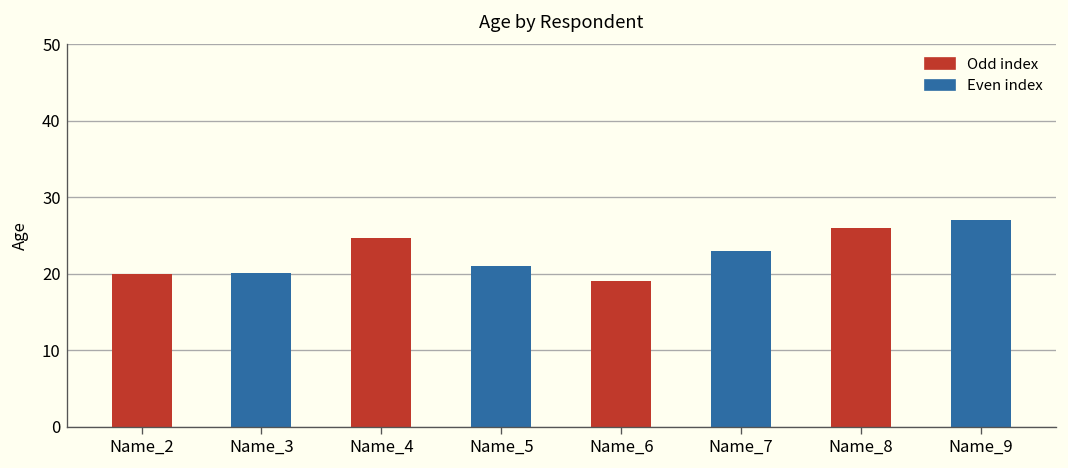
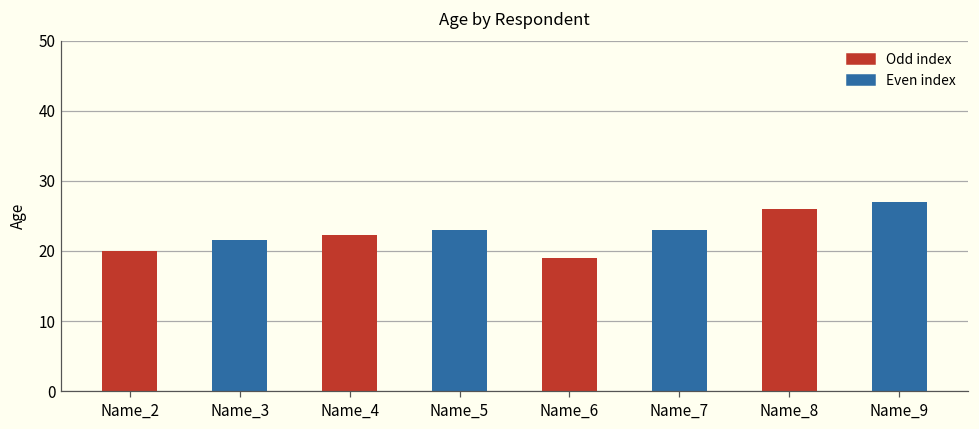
  {
    "Name_2": 20,
-   "Name_3": 20,
-   "Name_4": 25,
-   "Name_5": 21,
+   "Name_3": 22,
+   "Name_4": 22,
+   "Name_5": 23,
    "Name_6": 19,
    "Name_7": 23,
    "Name_8": 26,
    "Name_9": 27
  }
